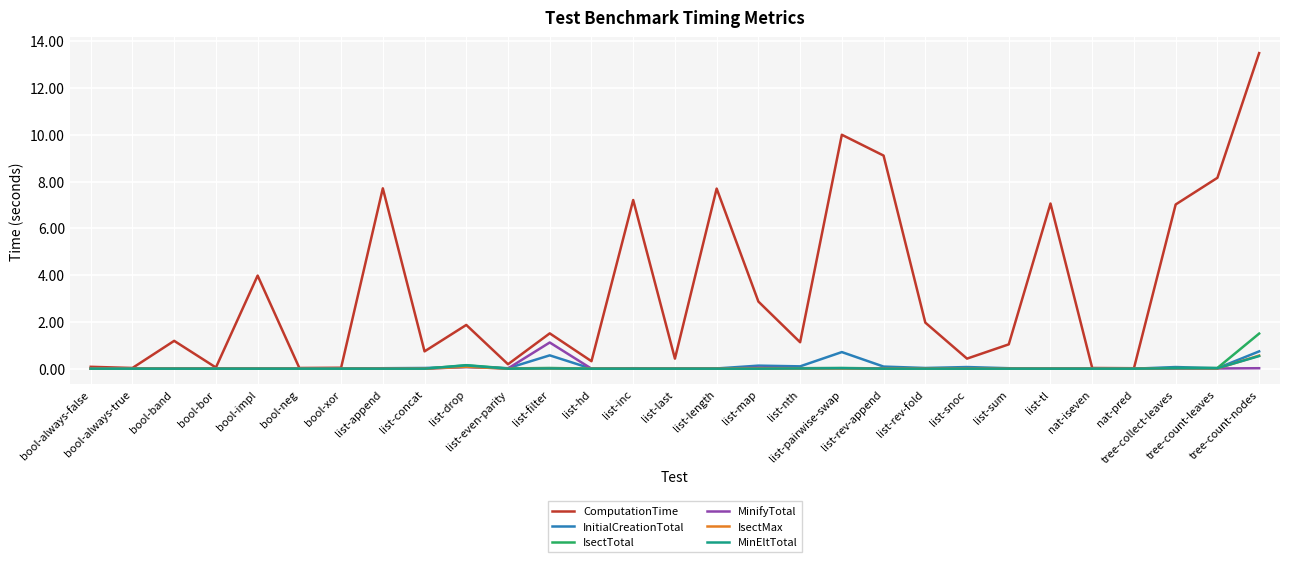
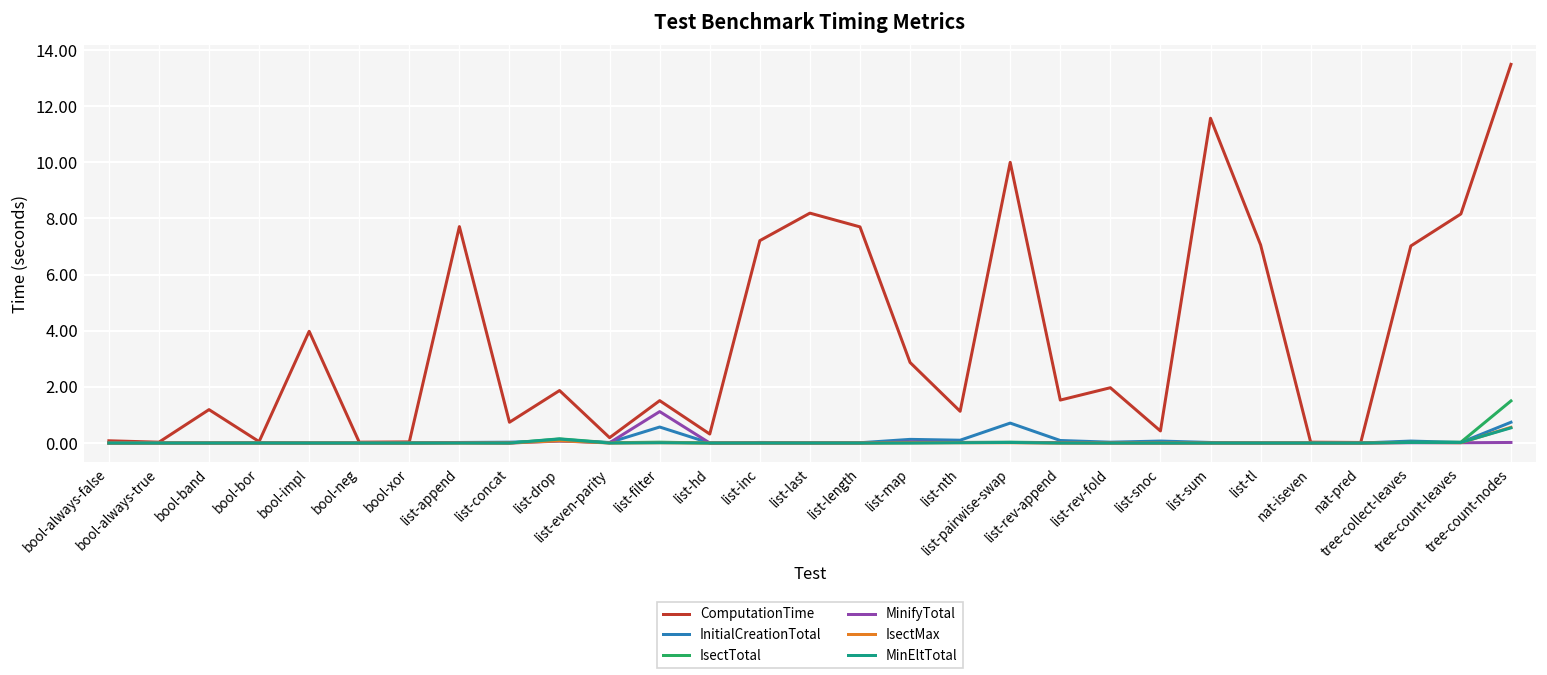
  {
    "ComputationTime": {
      "bool-band": 1.2,
      "bool-impl": 4.0,
      "list-append": 7.7,
      "list-concat": 0.7,
      "list-drop": 1.9,
      "list-even-parity": 0.2,
      "list-filter": 1.5,
      "list-hd": 0.3,
      "list-inc": 7.2,
-     "list-last": 0.4,
+     "list-last": 8.2,
      "list-length": 7.7,
      "list-map": 2.9,
      "list-nth": 1.1,
      "list-pairwise-swap": 10.0,
-     "list-rev-append": 9.1,
+     "list-rev-append": 1.5,
      "list-rev-fold": 2.0,
      "list-snoc": 0.4,
-     "list-sum": 1.0,
+     "list-sum": 11.6,
      "list-tl": 7.1,
      "tree-collect-leaves": 7.0,
      "tree-count-leaves": 8.2,
      "tree-count-nodes": 13.5
    },
    "InitialCreationTotal": {
      "list-filter": 0.6,
      "list-pairwise-swap": 0.7,
      "tree-count-nodes": 0.7
    },
    "MinifyTotal": {
      "list-filter": 1.1,
      "tree-count-nodes": 0.0
    }
  }
